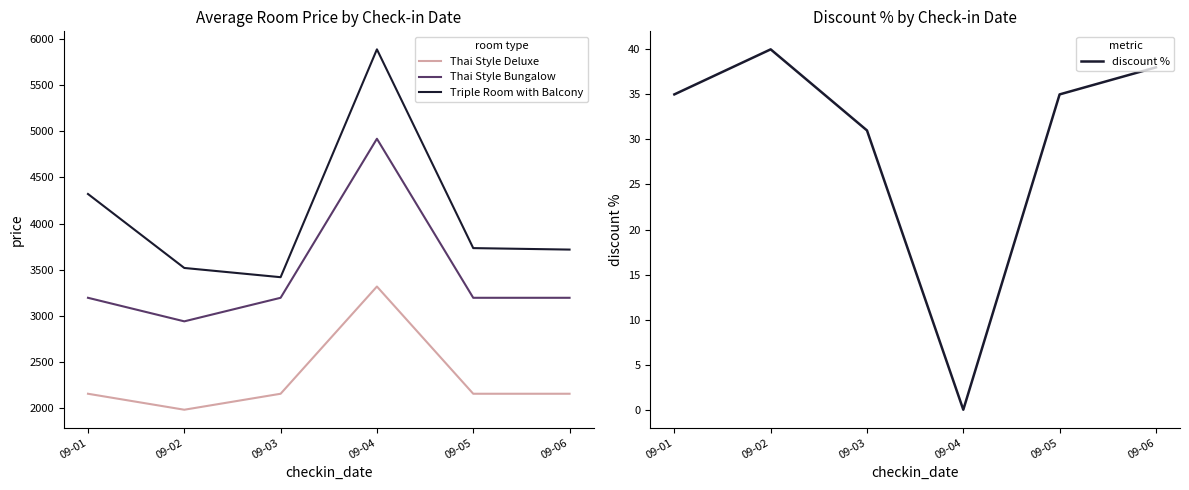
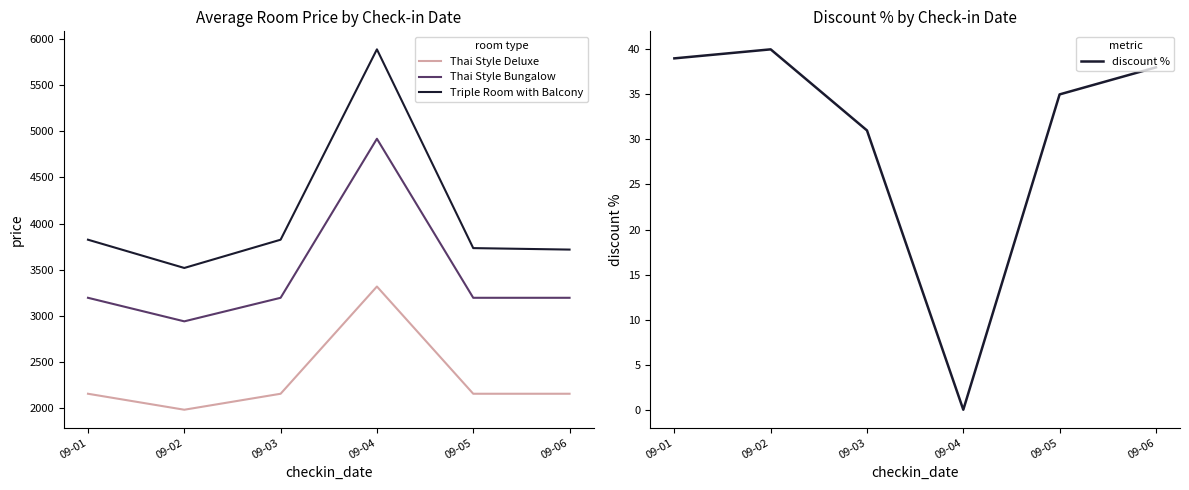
  {
    "Average Room Price by Check-in Date": {
      "Thai Style Deluxe": {
        "09-01": 2200,
        "09-02": 2000,
        "09-03": 2200,
        "09-04": 3300,
        "09-05": 2200,
        "09-06": 2200
      },
      "Thai Style Bungalow": {
        "09-01": 3200,
        "09-02": 2900,
        "09-03": 3200,
        "09-04": 4900,
        "09-05": 3200,
        "09-06": 3200
      },
      "Triple Room with Balcony": {
-       "09-01": 4300,
+       "09-01": 3800,
        "09-02": 3500,
-       "09-03": 3400,
+       "09-03": 3800,
        "09-04": 5900,
        "09-05": 3700,
        "09-06": 3700
      }
    },
    "Discount % by Check-in Date": {
-     "09-01": 35,
+     "09-01": 39,
      "09-02": 40,
      "09-03": 31,
      "09-04": 0,
      "09-05": 35
    }
  }
